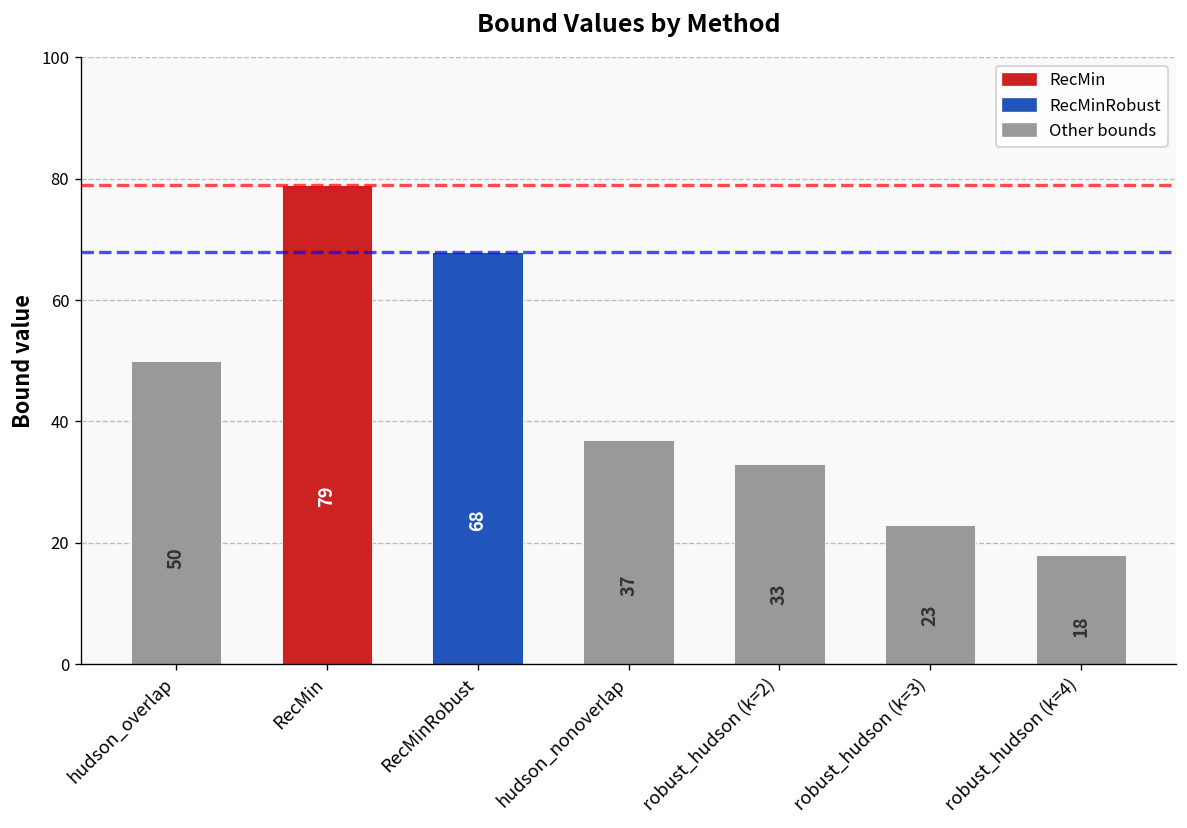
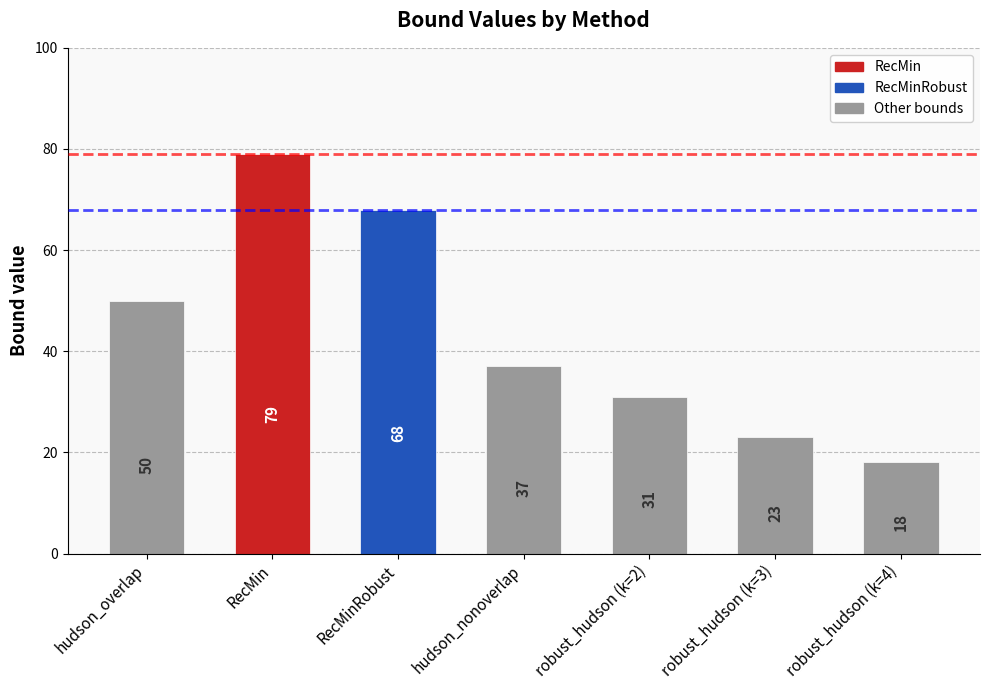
  {
    "hudson_overlap": 50,
    "RecMin": 79,
    "RecMinRobust": 68,
    "hudson_nonoverlap": 37,
-   "robust_hudson (k=2)": 33,
+   "robust_hudson (k=2)": 31,
    "robust_hudson (k=3)": 23,
    "robust_hudson (k=4)": 18
  }
